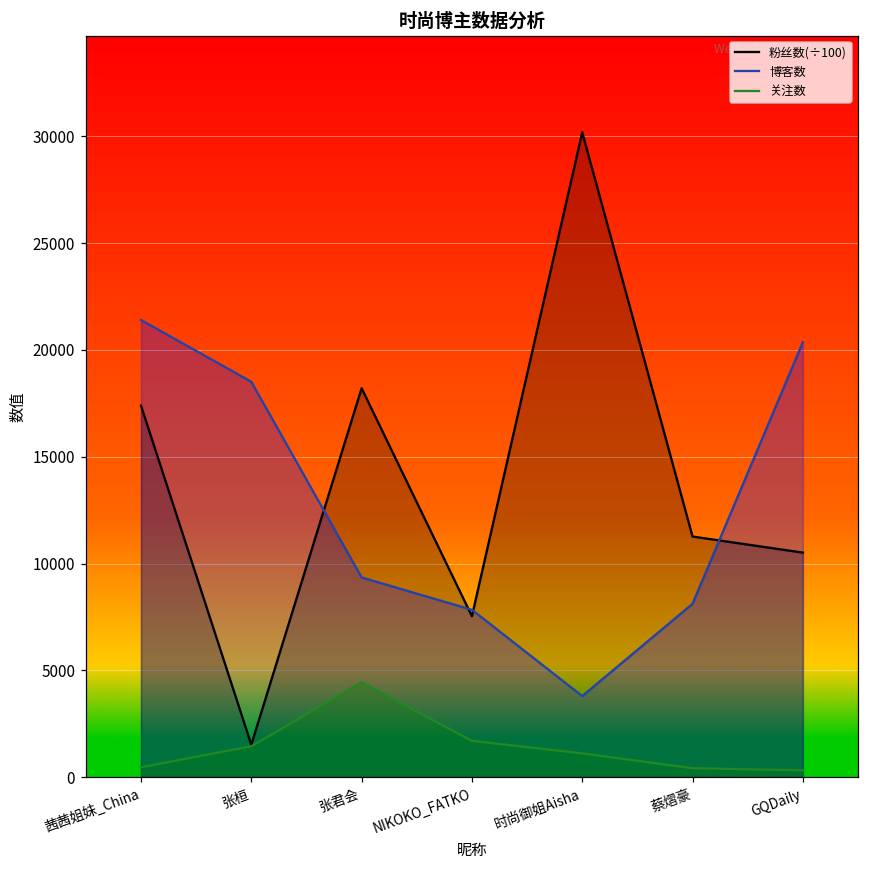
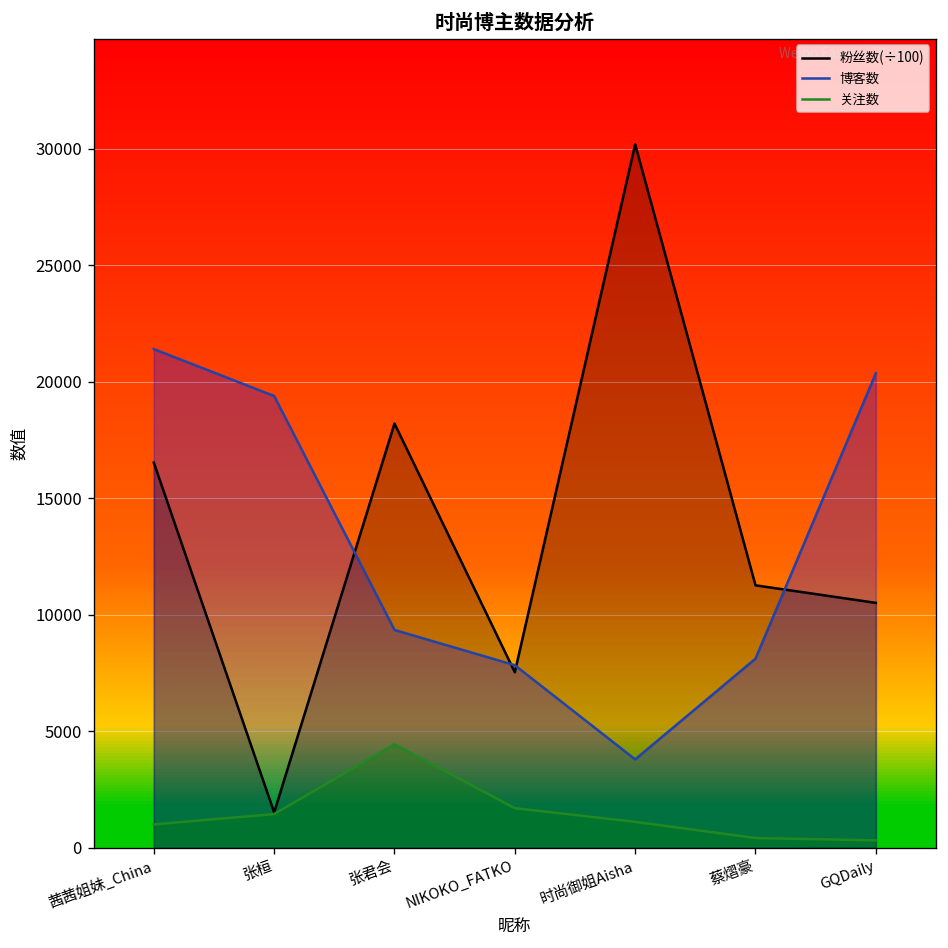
  {
    "粉丝数(÷100)": {
-     "茜茜姐妹_China": 17400,
+     "茜茜姐妹_China": 16500,
      "张君会": 18200,
      "NIKOKO_FATKO": 7500,
      "时尚御姐Aisha": 30200,
      "蔡熠豪": 11300,
      "GQDaily": 10500
    },
    "博客数": {
      "茜茜姐妹_China": 21400,
-     "张桓": 18500,
+     "张桓": 19400,
      "张君会": 9300,
      "NIKOKO_FATKO": 7800,
      "时尚御姐Aisha": 3800,
      "蔡熠豪": 8100,
      "GQDaily": 20400
    },
    "关注数": {
-     "茜茜姐妹_China": 500,
+     "茜茜姐妹_China": 1000,
      "张君会": 4400,
      "NIKOKO_FATKO": 1700,
      "时尚御姐Aisha": 1100,
      "蔡熠豪": 400,
      "GQDaily": 300
    }
  }
